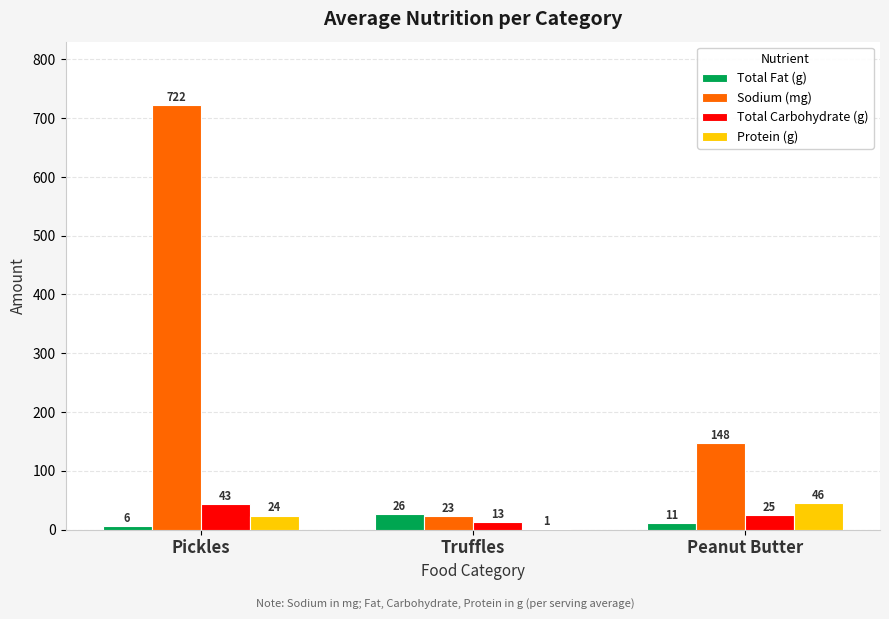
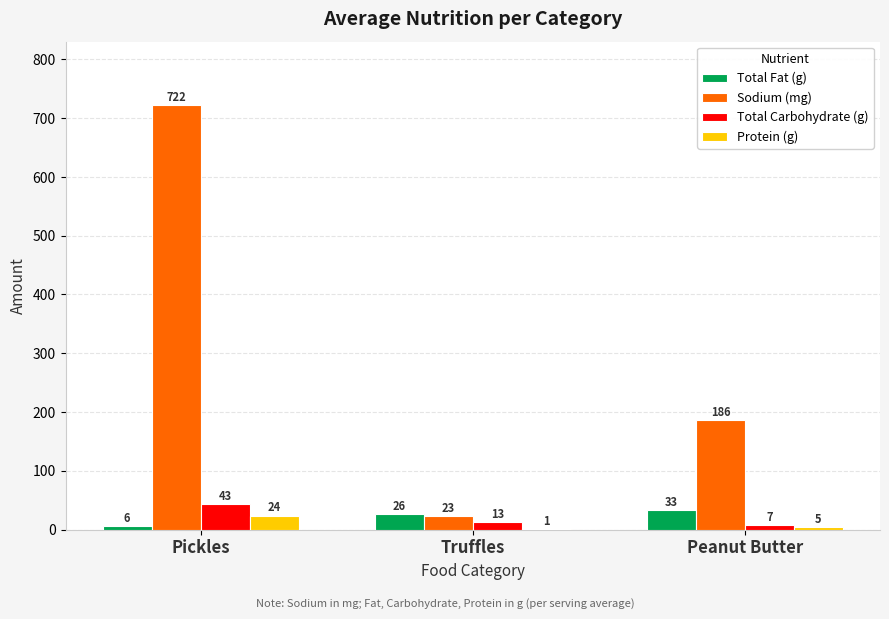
  {
    "Total Fat (g)": {
      "Pickles": 6,
      "Truffles": 26,
-     "Peanut Butter": 11
+     "Peanut Butter": 33
    },
    "Sodium (mg)": {
      "Pickles": 722,
      "Truffles": 23,
-     "Peanut Butter": 148
+     "Peanut Butter": 186
    },
    "Total Carbohydrate (g)": {
      "Pickles": 43,
      "Truffles": 13,
-     "Peanut Butter": 25
+     "Peanut Butter": 7
    },
    "Protein (g)": {
      "Pickles": 24,
      "Truffles": 1,
-     "Peanut Butter": 46
+     "Peanut Butter": 5
    }
  }
